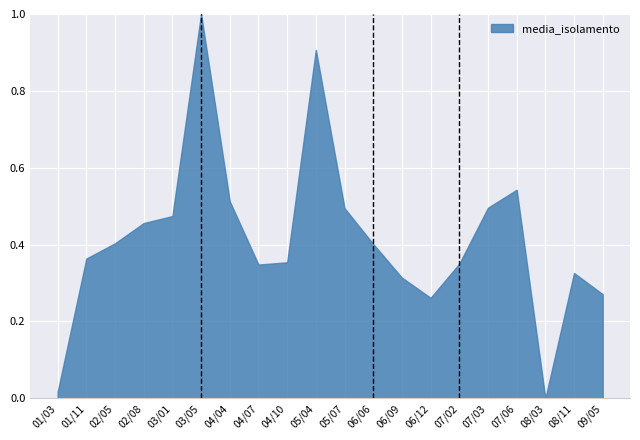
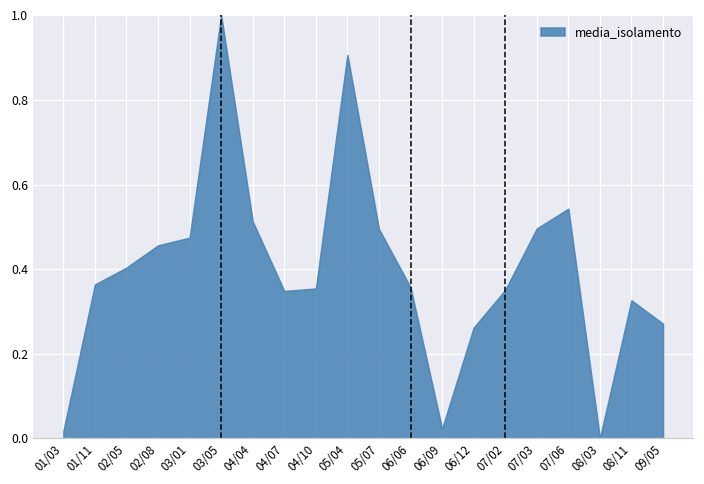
  {
    "01/03": 0.02,
    "01/11": 0.36,
    "02/05": 0.40,
    "02/08": 0.46,
    "03/01": 0.47,
    "03/05": 1.00,
    "04/04": 0.51,
    "04/07": 0.35,
    "04/10": 0.35,
    "05/04": 0.91,
    "05/07": 0.49,
-   "06/06": 0.40,
-   "06/09": 0.31,
+   "06/06": 0.36,
+   "06/09": 0.02,
    "06/12": 0.26,
    "07/02": 0.35,
    "07/03": 0.50,
    "07/06": 0.54,
    "08/03": 0.00,
    "08/11": 0.33,
    "09/05": 0.27
  }
